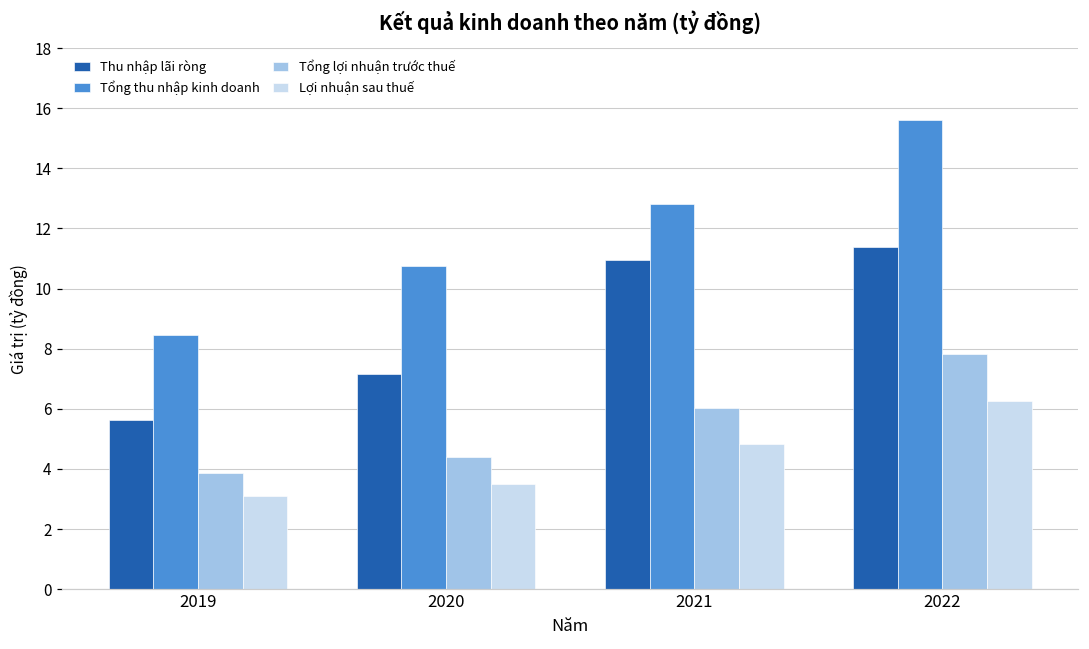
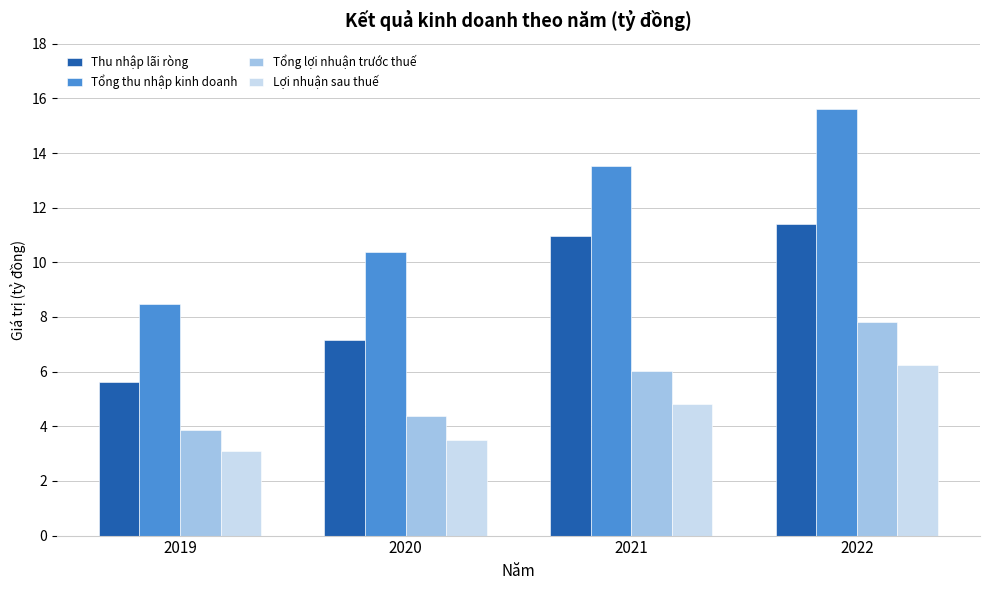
  {
    "Thu nhập lãi ròng": {
      "2019": 5.6,
      "2020": 7.2,
      "2021": 11.0,
      "2022": 11.4
    },
    "Tổng thu nhập kinh doanh": {
      "2019": 8.5,
-     "2020": 10.8,
-     "2021": 12.8,
+     "2020": 10.4,
+     "2021": 13.5,
      "2022": 15.6
    }
  }
